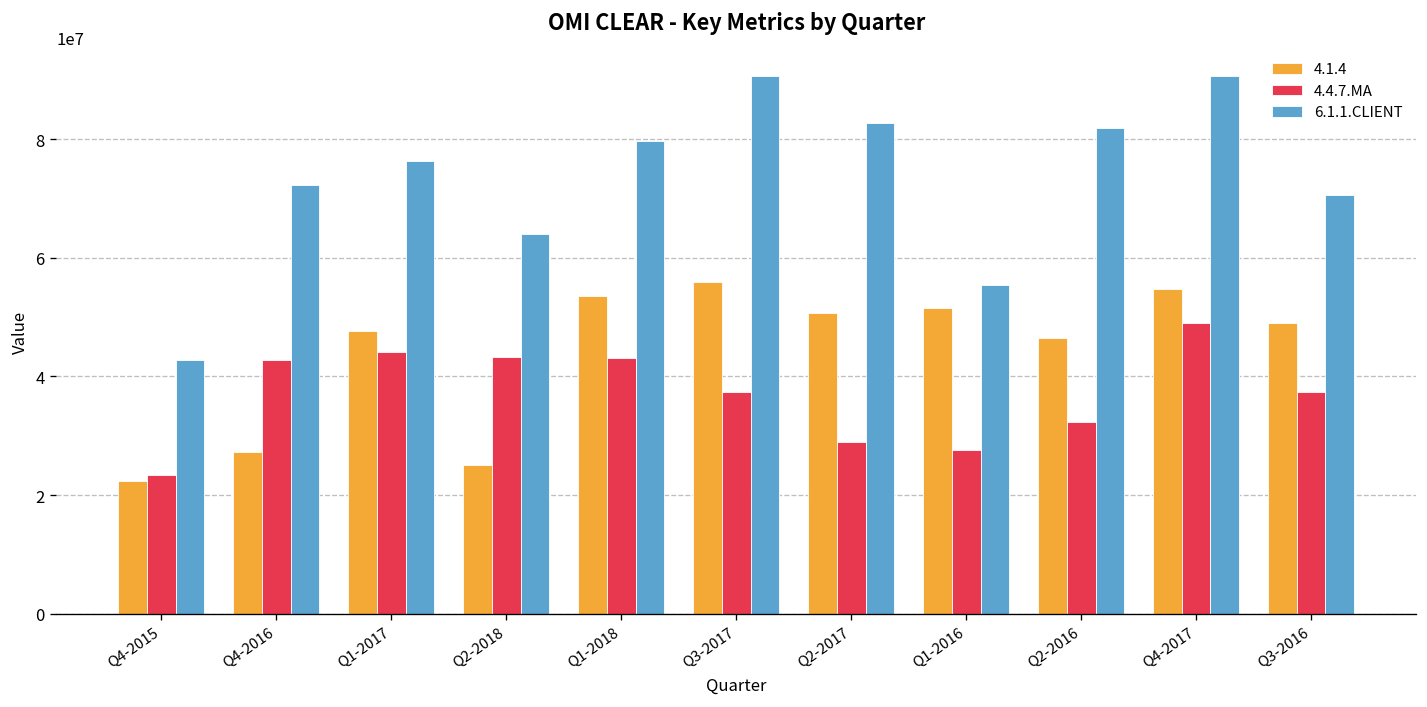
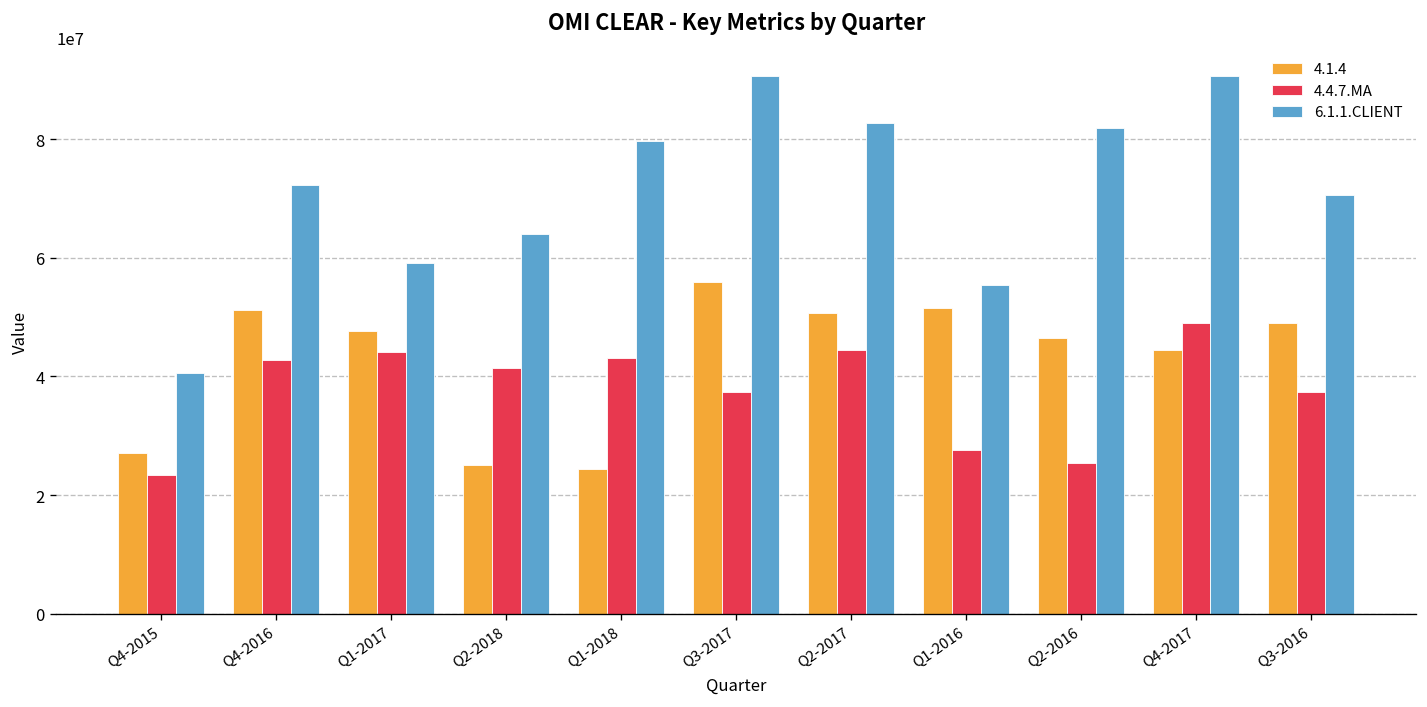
  {
    "4.1.4": {
-     "Q4-2015": 22000000,
-     "Q4-2016": 27000000,
+     "Q4-2015": 27000000,
+     "Q4-2016": 51000000,
      "Q1-2017": 48000000,
      "Q2-2018": 25000000,
-     "Q1-2018": 54000000,
+     "Q1-2018": 24000000,
      "Q3-2017": 56000000,
      "Q2-2017": 51000000,
      "Q1-2016": 51000000,
      "Q2-2016": 46000000,
-     "Q4-2017": 55000000,
+     "Q4-2017": 44000000,
      "Q3-2016": 49000000
    },
    "4.4.7.MA": {
      "Q4-2015": 23000000,
      "Q4-2016": 43000000,
      "Q1-2017": 44000000,
-     "Q2-2018": 43000000,
+     "Q2-2018": 41000000,
      "Q1-2018": 43000000,
      "Q3-2017": 37000000,
-     "Q2-2017": 29000000,
+     "Q2-2017": 44000000,
      "Q1-2016": 28000000,
-     "Q2-2016": 32000000,
+     "Q2-2016": 25000000,
      "Q4-2017": 49000000,
      "Q3-2016": 37000000
    },
    "6.1.1.CLIENT": {
-     "Q4-2015": 43000000,
+     "Q4-2015": 41000000,
      "Q4-2016": 72000000,
-     "Q1-2017": 76000000,
+     "Q1-2017": 59000000,
      "Q2-2018": 64000000,
      "Q1-2018": 80000000,
      "Q3-2017": 91000000,
      "Q2-2017": 83000000,
      "Q1-2016": 55000000,
      "Q2-2016": 82000000,
      "Q4-2017": 91000000,
      "Q3-2016": 71000000
    }
  }
